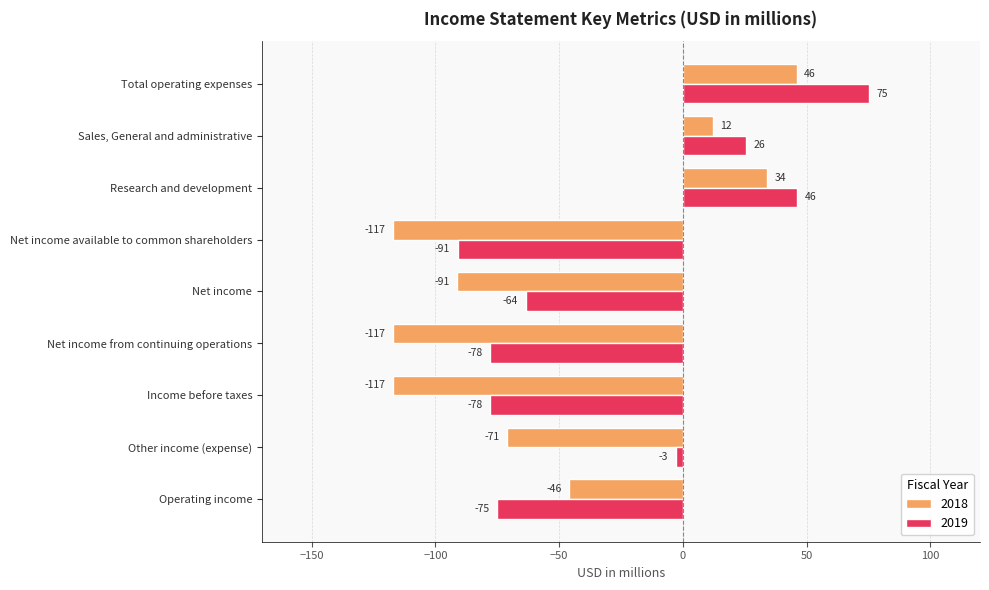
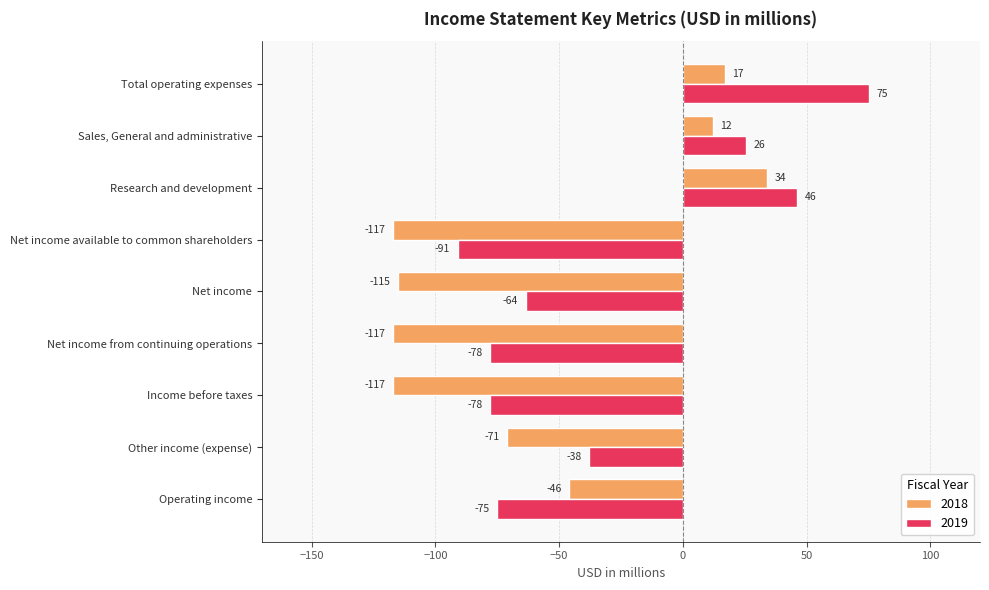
  {
    "2018": {
-     "Total operating expenses": 46,
+     "Total operating expenses": 17,
      "Sales, General and administrative": 12,
      "Research and development": 34,
      "Net income available to common shareholders": -117,
-     "Net income": -91,
+     "Net income": -115,
      "Net income from continuing operations": -117,
      "Income before taxes": -117,
      "Other income (expense)": -71,
      "Operating income": -46
    },
    "2019": {
      "Total operating expenses": 75,
      "Sales, General and administrative": 26,
      "Research and development": 46,
      "Net income available to common shareholders": -91,
      "Net income": -64,
      "Net income from continuing operations": -78,
      "Income before taxes": -78,
-     "Other income (expense)": -3,
+     "Other income (expense)": -38,
      "Operating income": -75
    }
  }
